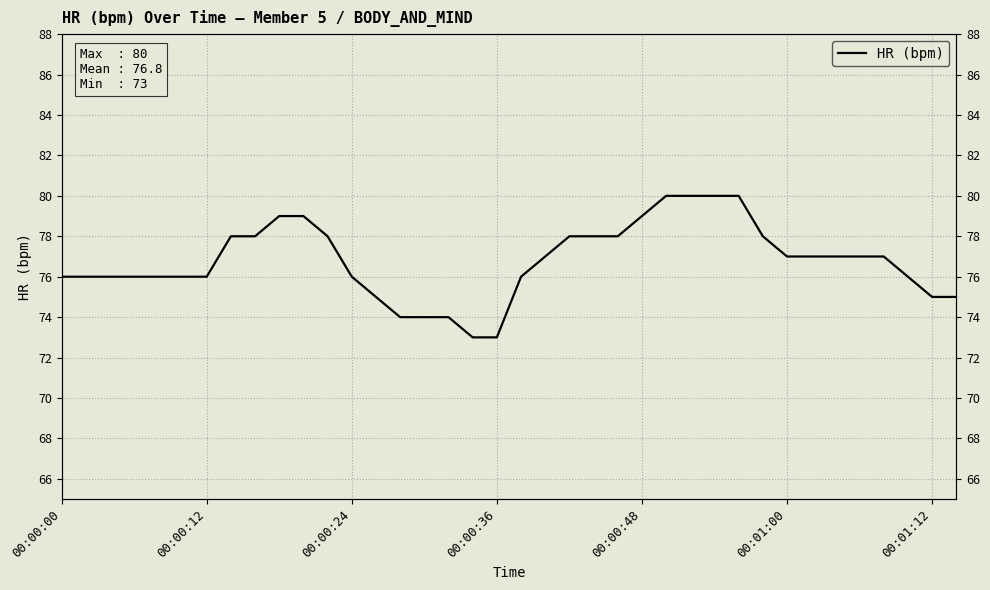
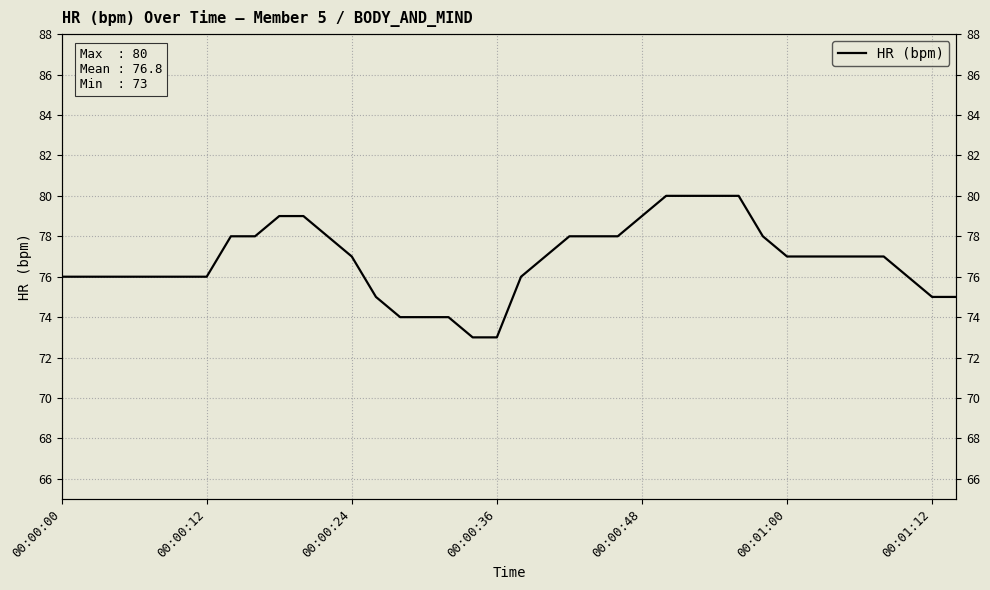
  {
    "00:00:00": 76,
    "00:00:12": 76,
-   "00:00:24": 76,
+   "00:00:24": 77,
    "00:00:36": 73,
    "00:00:48": 79,
    "00:01:00": 77,
    "00:01:12": 75
  }
